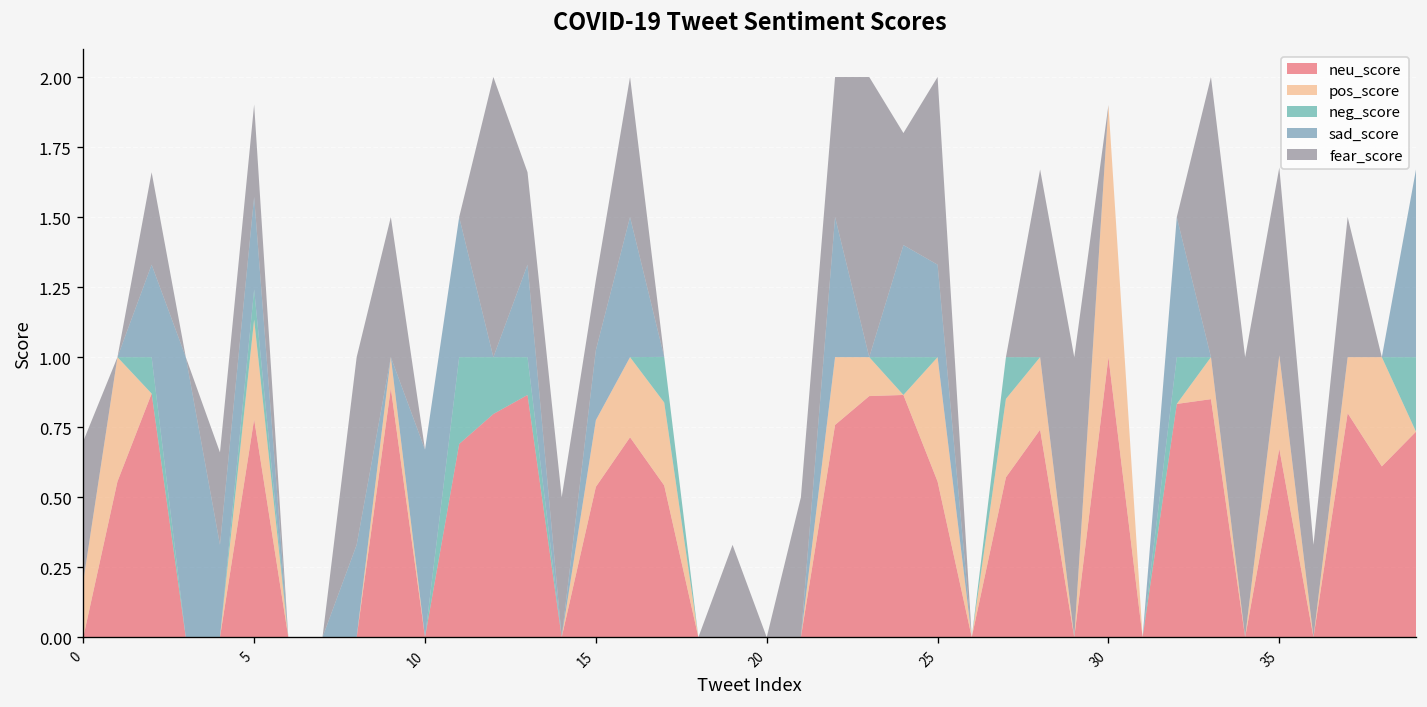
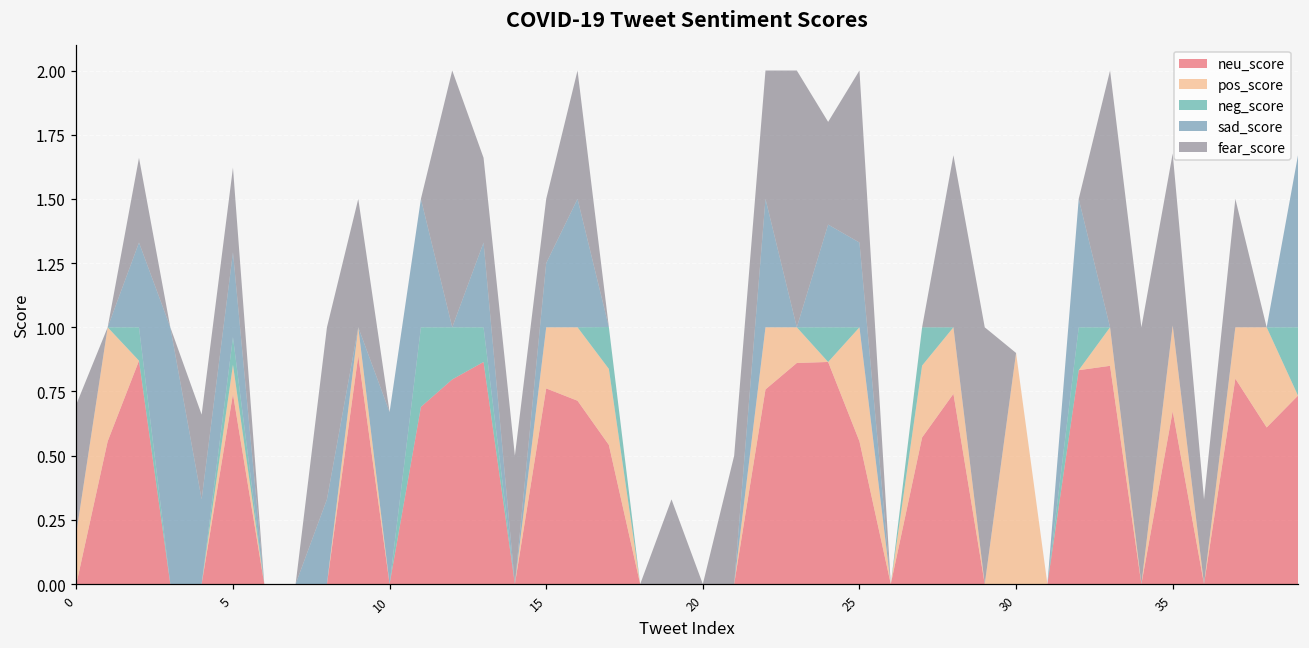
  {
    "neu_score": {
      "0": 0.00,
-     "5": 0.78,
-     "15": 0.54,
+     "5": 0.74,
+     "15": 0.76,
      "25": 0.56,
-     "30": 1,
+     "30": 0,
      "35": 0.67
    },
    "pos_score": {
-     "5": 0.36
+     "5": 0.11
    }
  }
